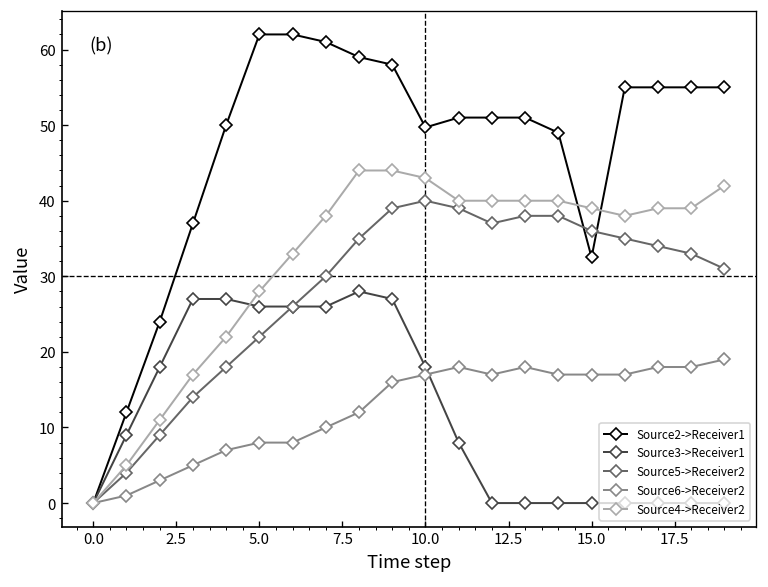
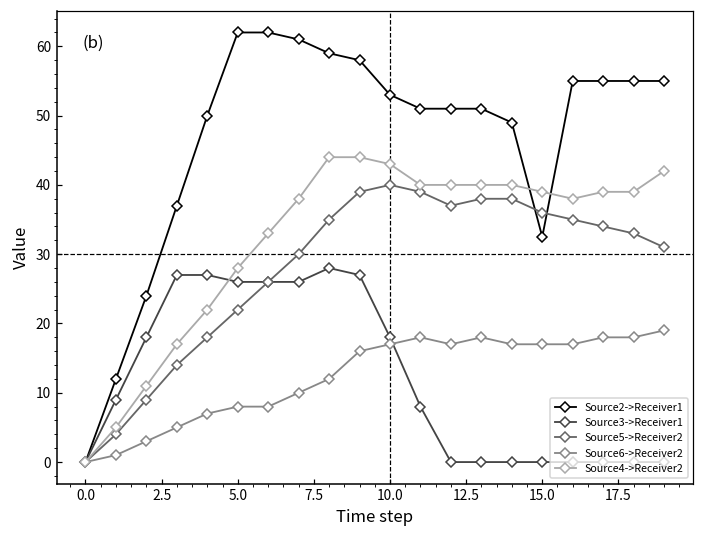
  {
    "Source2->Receiver1": {
      "5.0": 62,
-     "10.0": 50,
+     "10.0": 53,
      "15.0": 33
    }
  }
